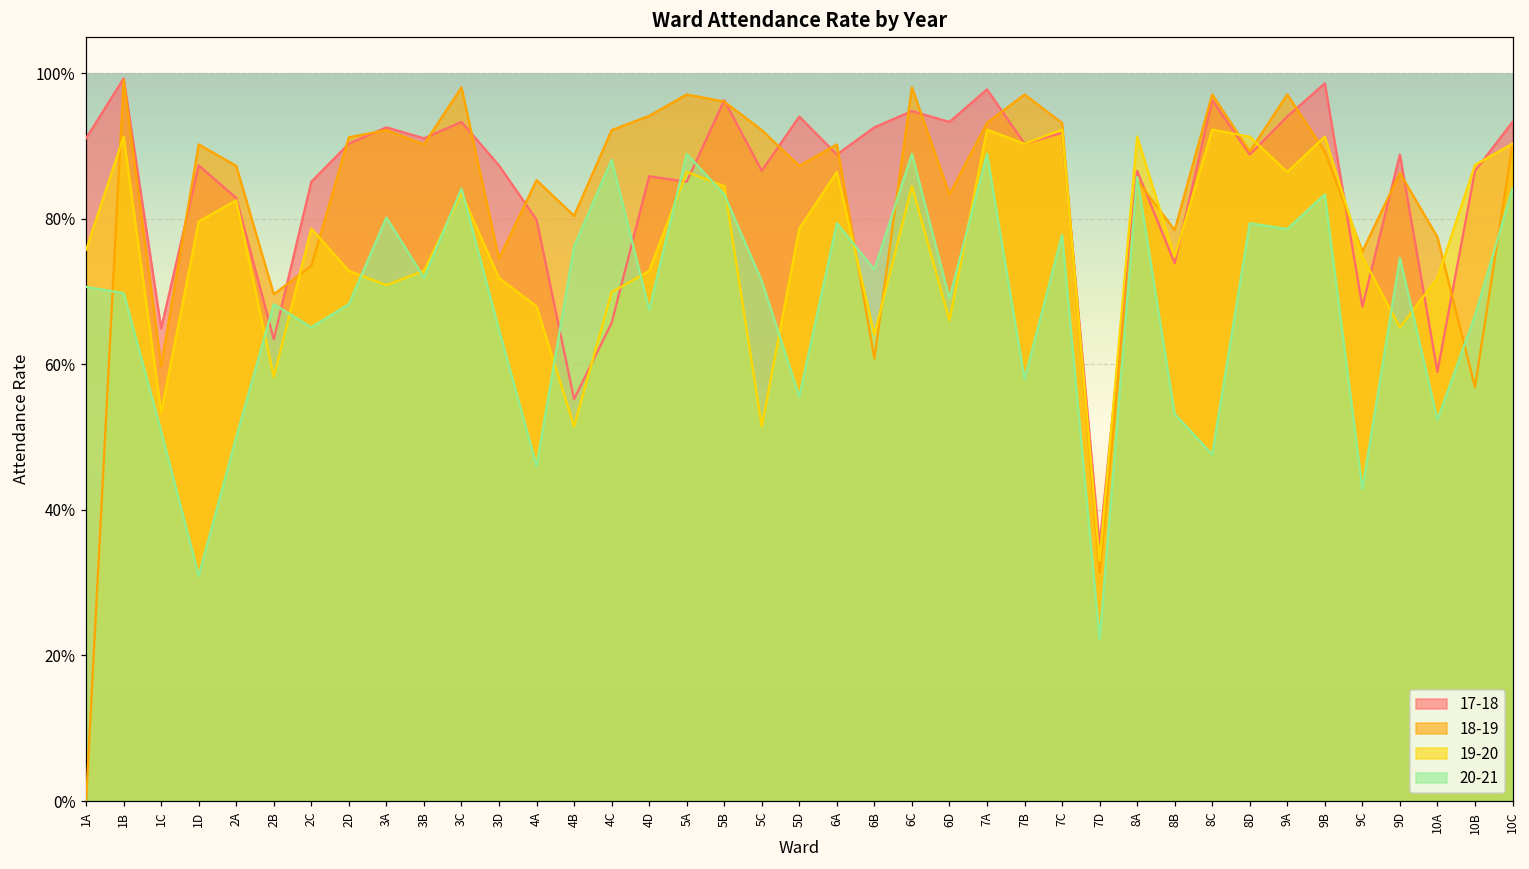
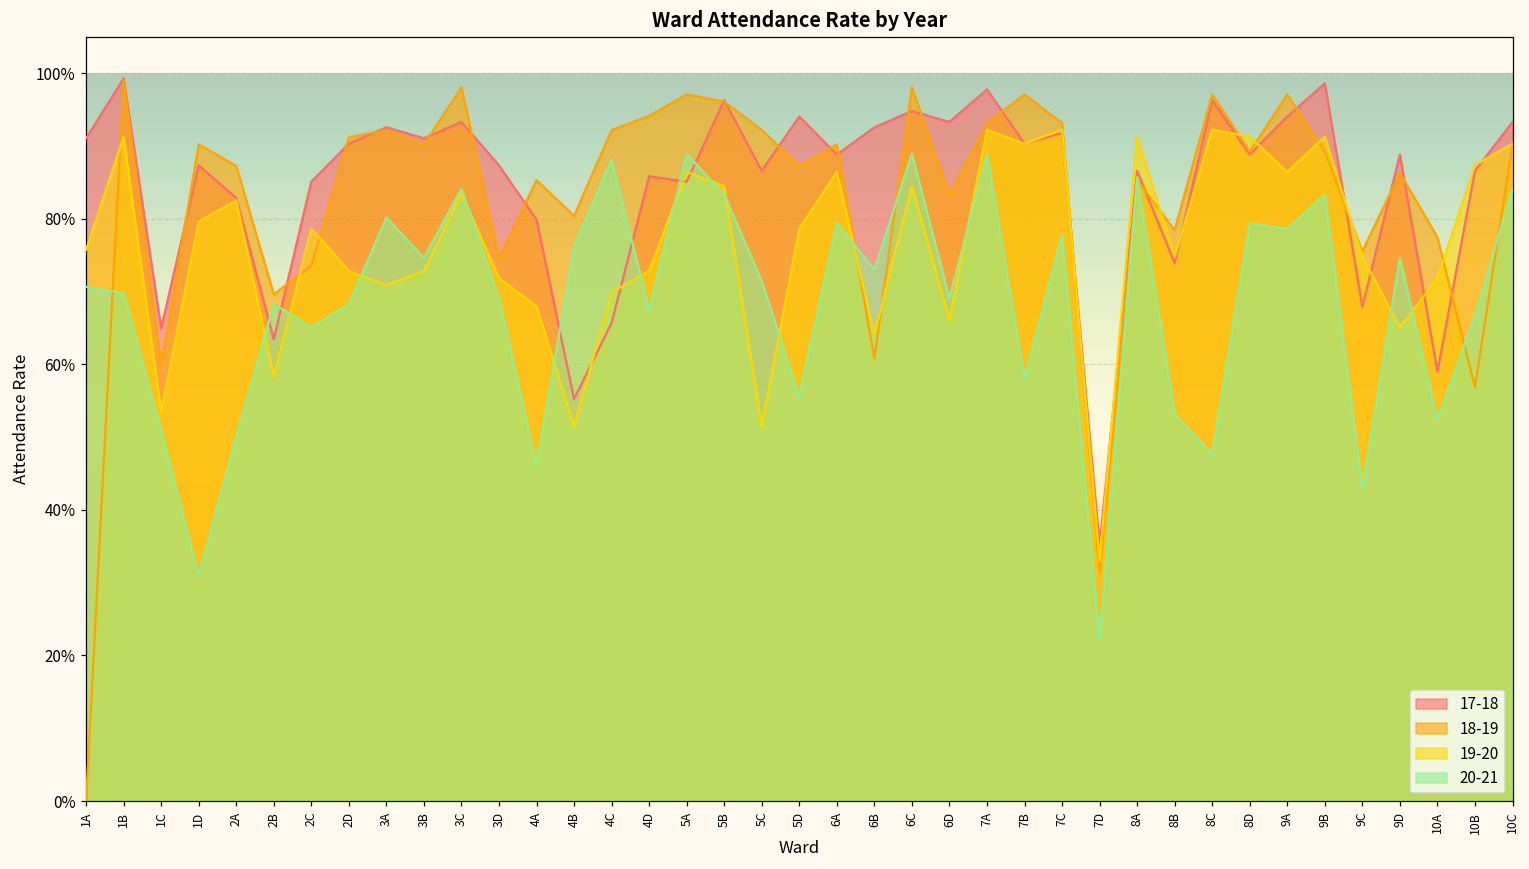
  {
    "17-18": {
      "1A": "91%",
      "1C": "65%",
      "1D": "87%",
      "2B": "63%",
      "2C": "85%",
      "2D": "90%",
      "3B": "91%",
      "3C": "93%",
      "3D": "87%",
      "4A": "80%",
      "4B": "55%",
      "4C": "66%",
      "4D": "86%",
      "5A": "85%",
      "5C": "87%",
      "5D": "94%",
      "6A": "89%",
      "6B": "93%",
      "6C": "95%",
      "6D": "93%",
      "7A": "98%",
      "7C": "92%",
      "7D": "35%",
      "8A": "87%",
      "8B": "74%",
      "8C": "96%",
      "8D": "89%",
      "9A": "94%",
      "9B": "99%",
      "9C": "68%",
      "9D": "89%",
      "10A": "59%",
      "10B": "87%",
      "10C": "93%"
    },
    "20-21": {
      "1A": "71%",
      "1B": "70%",
      "1C": "51%",
      "1D": "31%",
      "2A": "50%",
      "2B": "68%",
      "2C": "65%",
      "2D": "68%",
      "3A": "80%",
-     "3B": "72%",
+     "3B": "75%",
      "3C": "84%",
-     "3D": "65%",
+     "3D": "69%",
      "4A": "46%",
      "4B": "76%",
      "4C": "88%",
      "4D": "67%",
      "5A": "89%",
      "5B": "83%",
      "5C": "71%",
      "5D": "56%",
      "6A": "79%",
      "6B": "73%",
      "6C": "89%",
      "6D": "69%",
      "7A": "89%",
      "7B": "58%",
      "7C": "78%",
      "7D": "22%",
      "8A": "86%",
      "8B": "53%",
      "8C": "48%",
      "8D": "79%",
      "9A": "79%",
      "9B": "83%",
      "9C": "43%",
      "9D": "75%",
      "10A": "52%",
      "10B": "67%",
      "10C": "84%"
    }
  }
